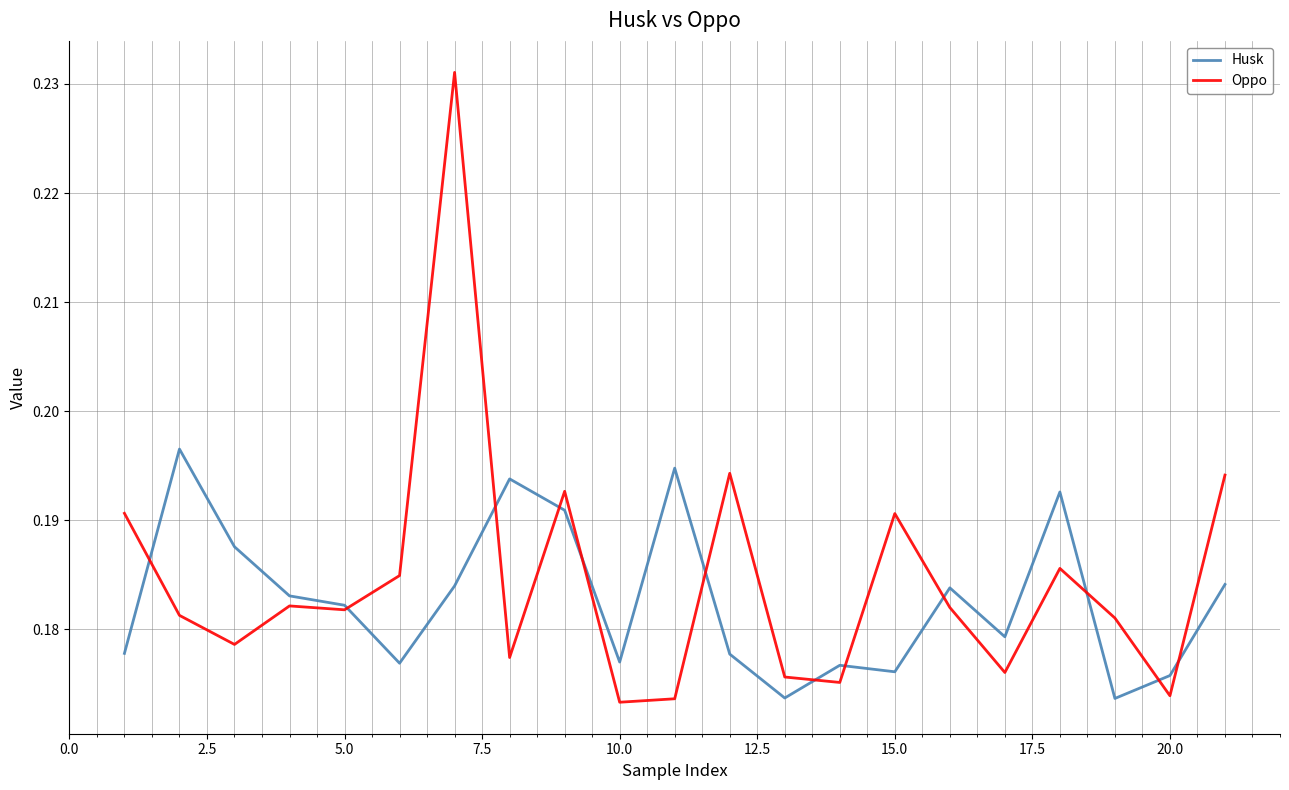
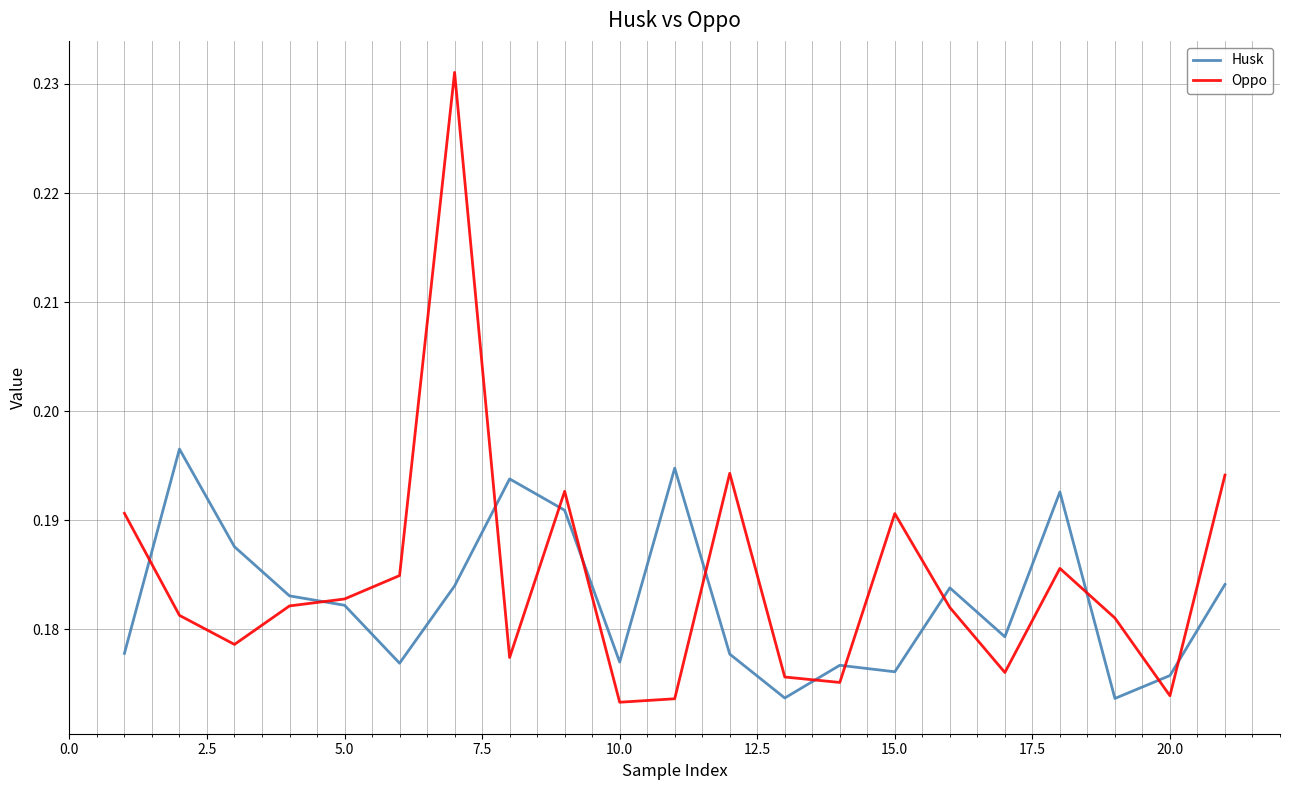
  {
    "Husk": {
      "5.0": 0.1822,
      "10.0": 0.1770,
      "15.0": 0.1761,
      "20.0": 0.1757
    },
    "Oppo": {
-     "5.0": 0.1818,
+     "5.0": 0.1828,
      "10.0": 0.1733,
      "15.0": 0.1906,
      "20.0": 0.1739
    }
  }
